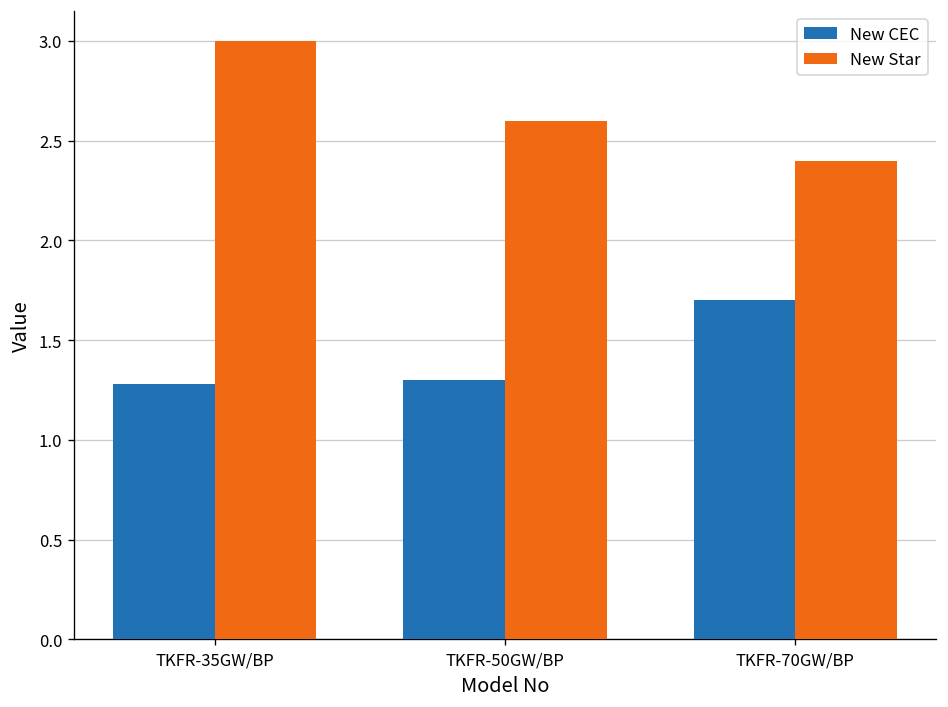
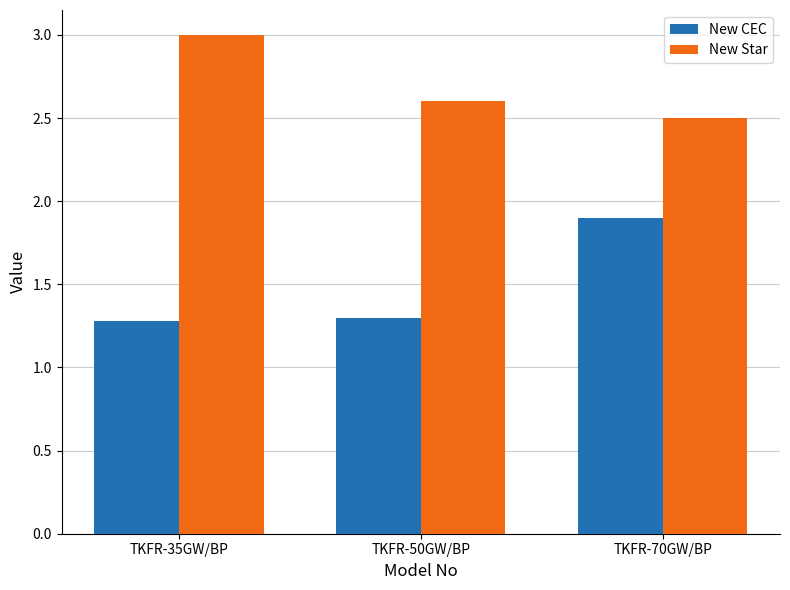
  {
    "New CEC": {
      "TKFR-35GW/BP": 1.28,
      "TKFR-50GW/BP": 1.3,
-     "TKFR-70GW/BP": 1.7
+     "TKFR-70GW/BP": 1.9
    },
    "New Star": {
      "TKFR-35GW/BP": 3.0,
      "TKFR-50GW/BP": 2.6,
-     "TKFR-70GW/BP": 2.4
+     "TKFR-70GW/BP": 2.5
    }
  }
